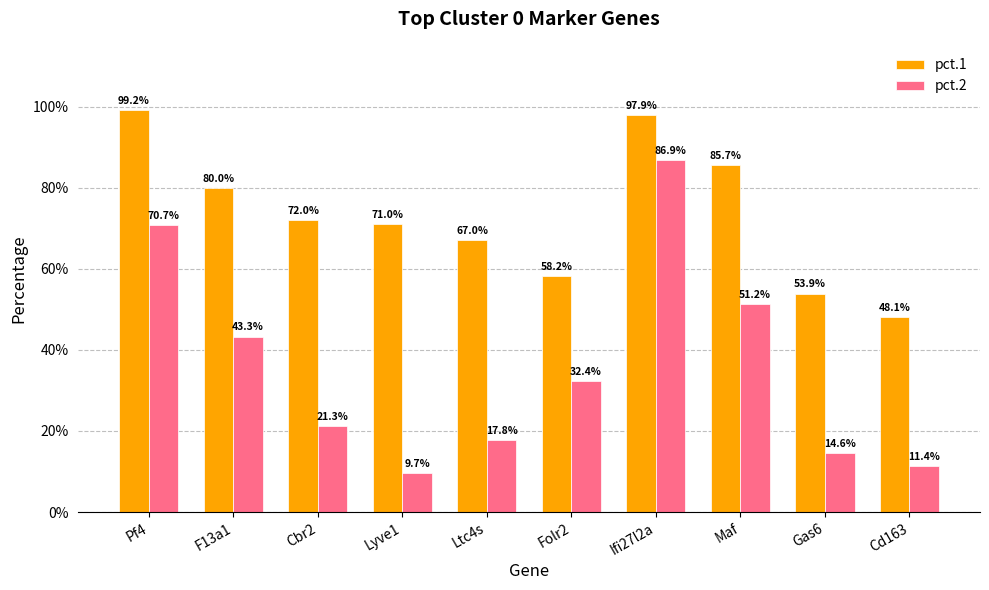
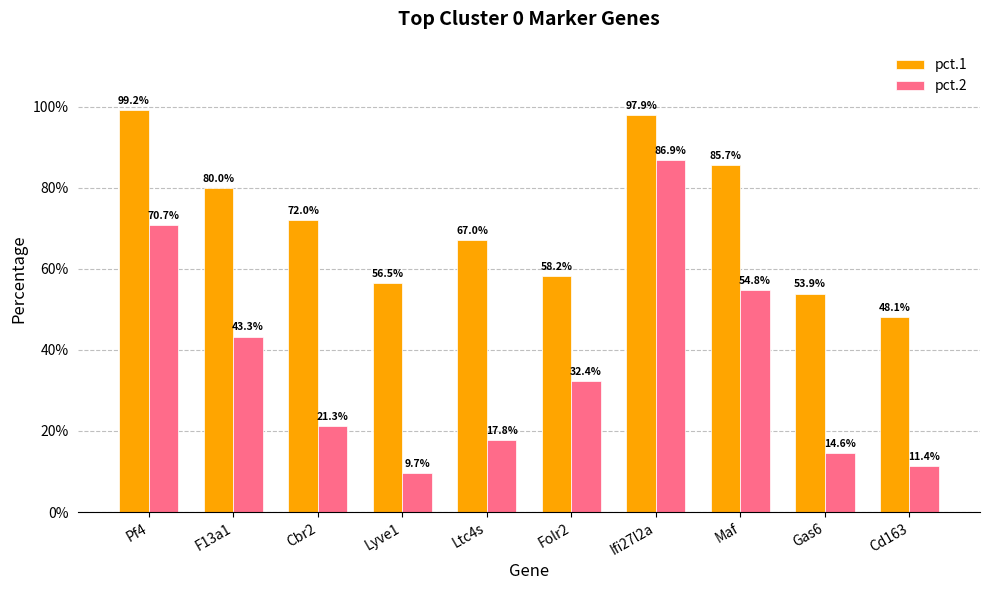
  {
    "pct.1": {
      "Pf4": "99.2%",
      "F13a1": "80.0%",
      "Cbr2": "72.0%",
-     "Lyve1": "71.0%",
+     "Lyve1": "56.5%",
      "Ltc4s": "67.0%",
      "Folr2": "58.2%",
      "Ifi27l2a": "97.9%",
      "Maf": "85.7%",
      "Gas6": "53.9%",
      "Cd163": "48.1%"
    },
    "pct.2": {
      "Pf4": "70.7%",
      "F13a1": "43.3%",
      "Cbr2": "21.3%",
      "Lyve1": "9.7%",
      "Ltc4s": "17.8%",
      "Folr2": "32.4%",
      "Ifi27l2a": "86.9%",
-     "Maf": "51.2%",
+     "Maf": "54.8%",
      "Gas6": "14.6%",
      "Cd163": "11.4%"
    }
  }
